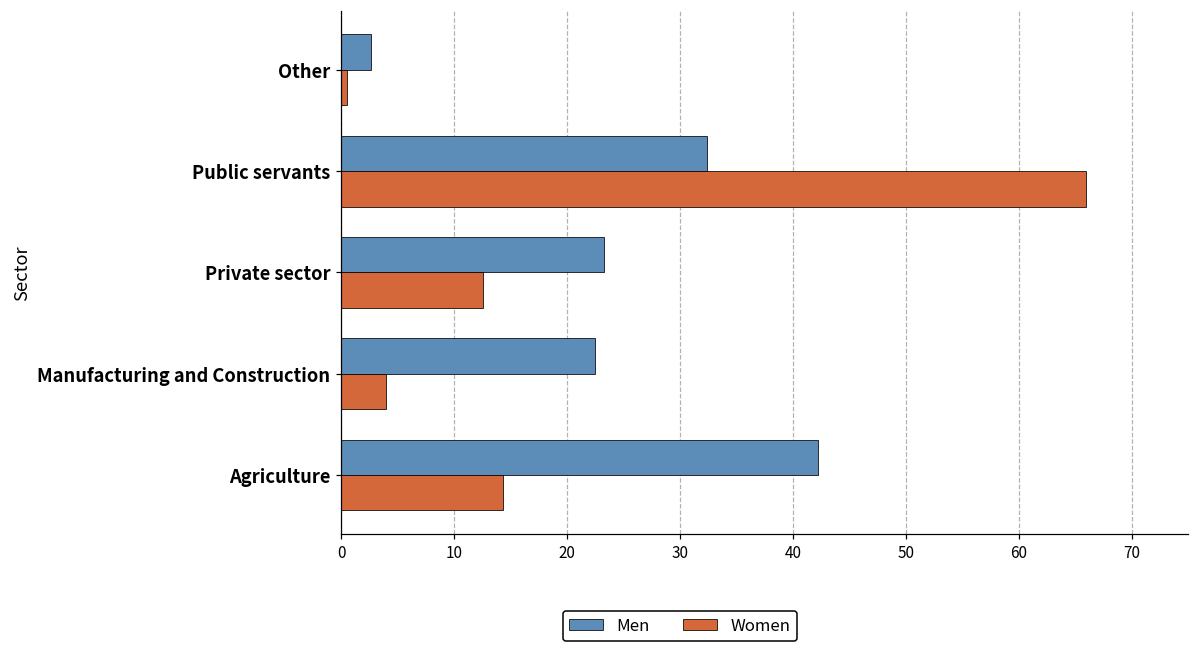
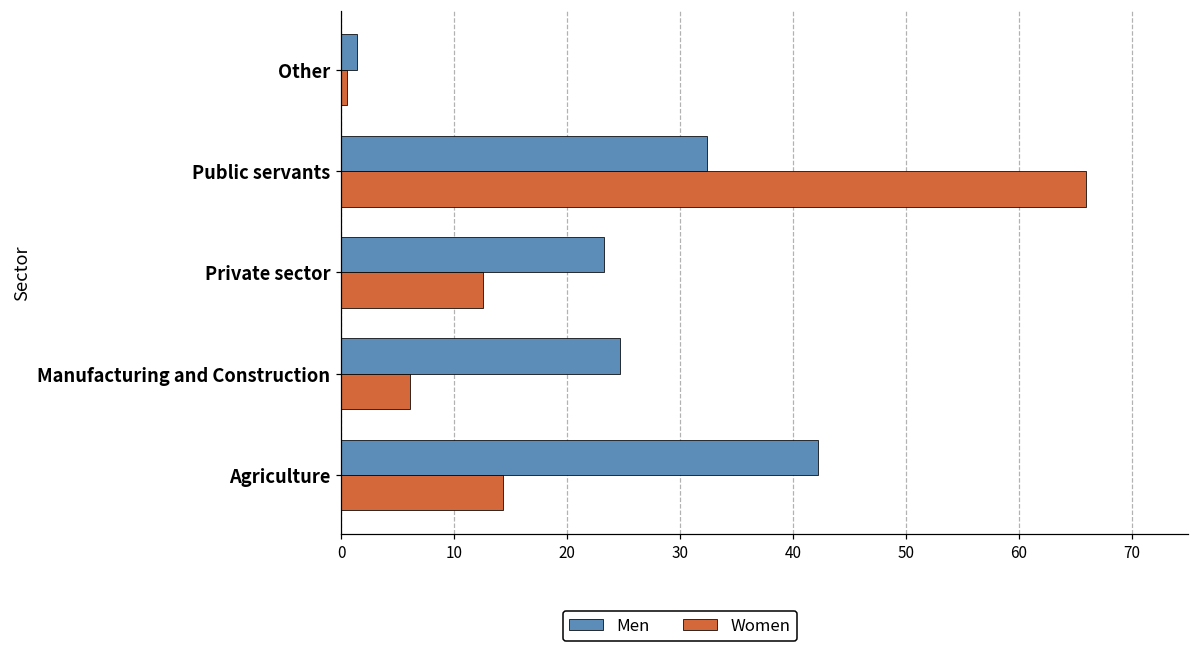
  {
    "Men": {
-     "Other": 2.6,
+     "Other": 1.4,
      "Public servants": 32.4,
      "Private sector": 23.3,
-     "Manufacturing and Construction": 22.5,
+     "Manufacturing and Construction": 24.7,
      "Agriculture": 42.2
    },
    "Women": {
      "Other": 0.5,
      "Public servants": 66.0,
      "Private sector": 12.6,
-     "Manufacturing and Construction": 4.0,
+     "Manufacturing and Construction": 6.1,
      "Agriculture": 14.3
    }
  }
